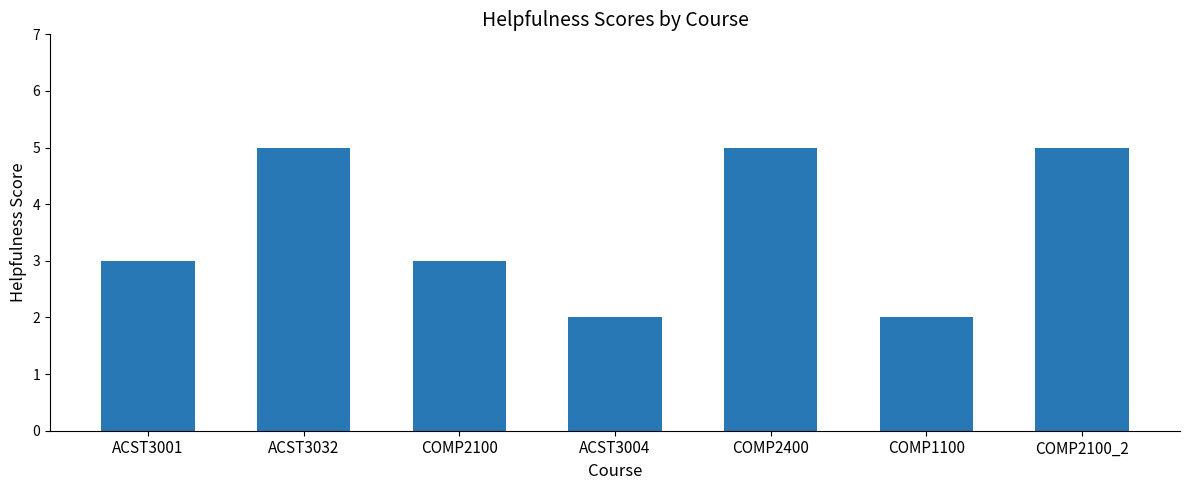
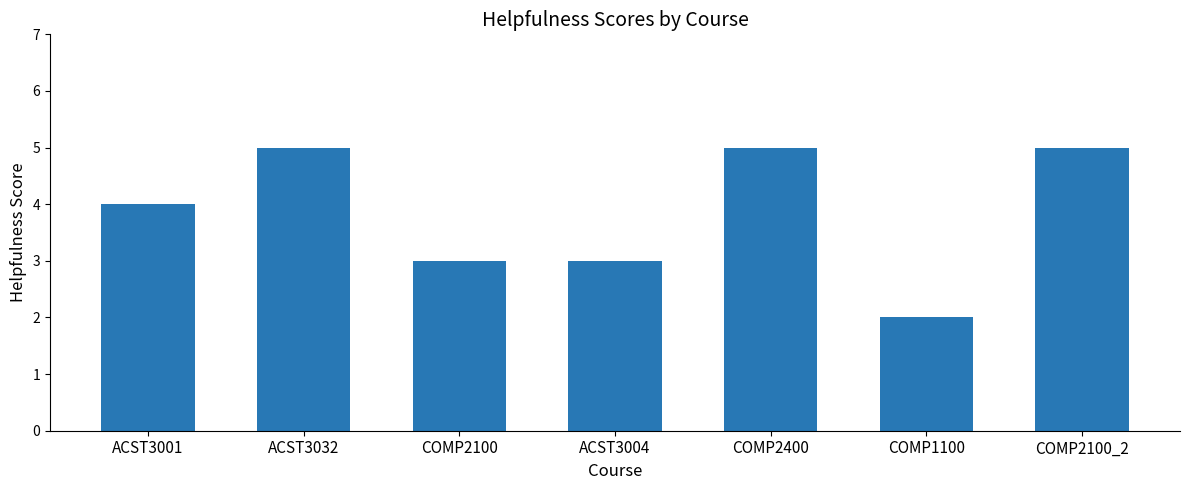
  {
-   "ACST3001": 3,
+   "ACST3001": 4,
    "ACST3032": 5,
    "COMP2100": 3,
-   "ACST3004": 2,
+   "ACST3004": 3,
    "COMP2400": 5,
    "COMP1100": 2,
    "COMP2100_2": 5
  }
